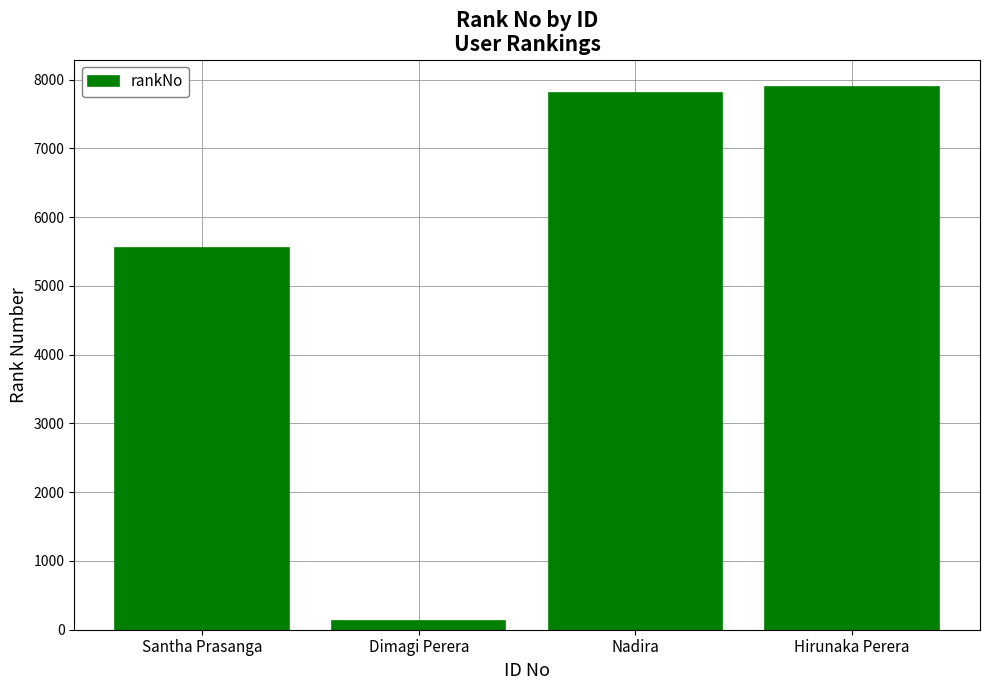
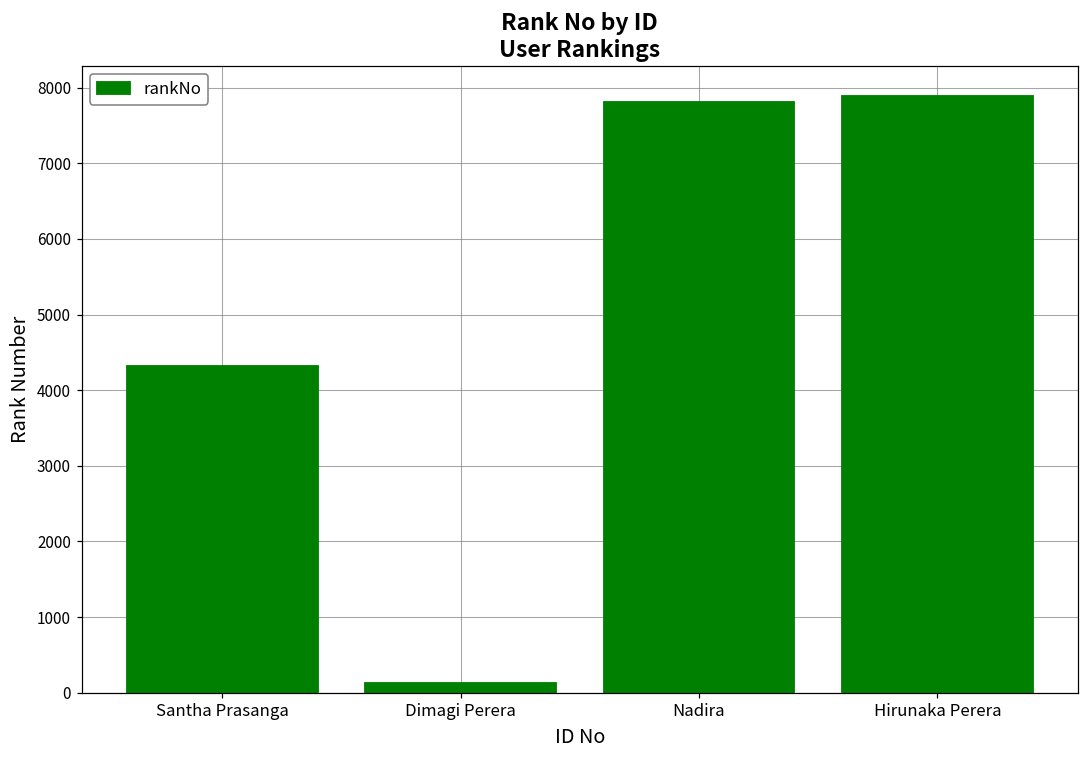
  {
-   "Santha Prasanga": 5600,
+   "Santha Prasanga": 4300,
    "Dimagi Perera": 100,
    "Nadira": 7800,
    "Hirunaka Perera": 7900
  }
